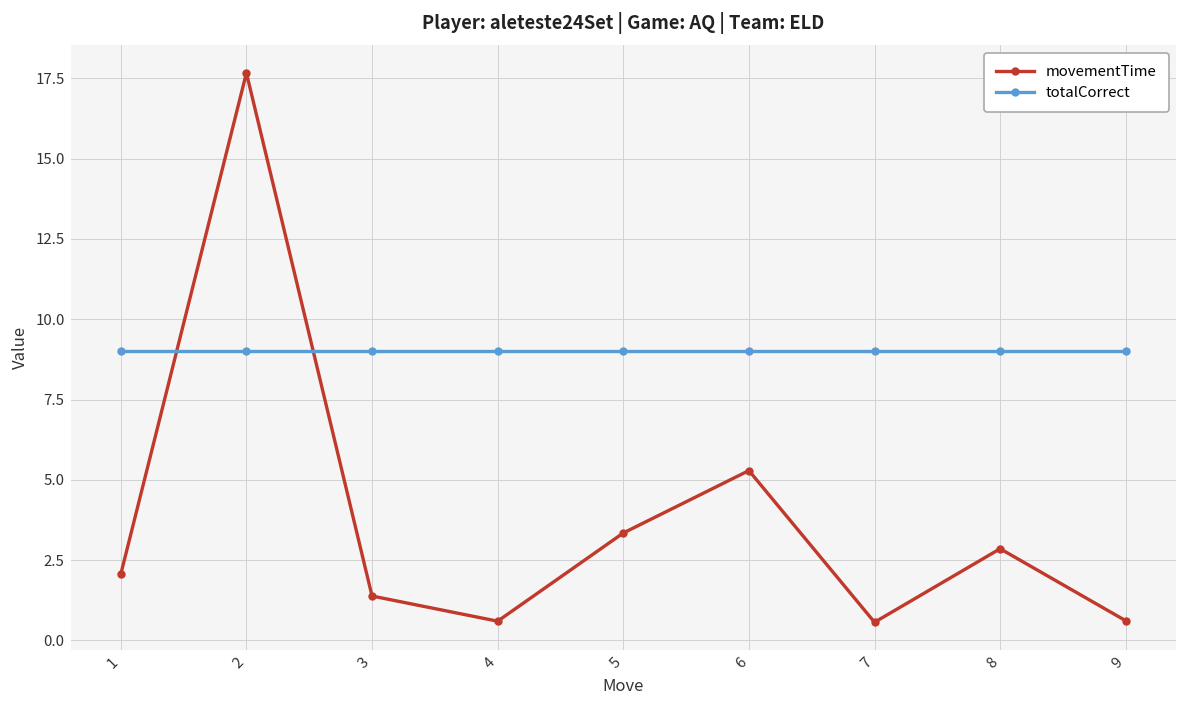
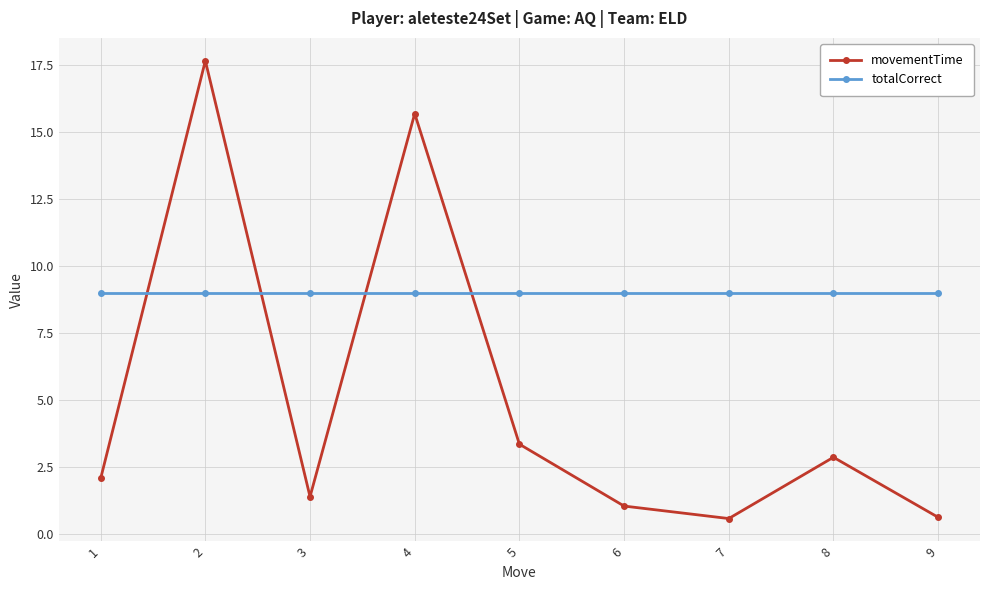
  {
    "movementTime": {
      "1": 2.1,
      "2": 17.7,
      "3": 1.4,
-     "4": 0.6,
+     "4": 15.7,
      "5": 3.3,
-     "6": 5.3,
+     "6": 1.0,
      "7": 0.6,
      "8": 2.9,
      "9": 0.6
    },
    "totalCorrect": {
      "1": 9.0,
      "2": 9.0,
      "3": 9.0,
      "4": 9.0,
      "5": 9.0,
      "6": 9.0,
      "7": 9.0,
      "8": 9.0,
      "9": 9.0
    }
  }
